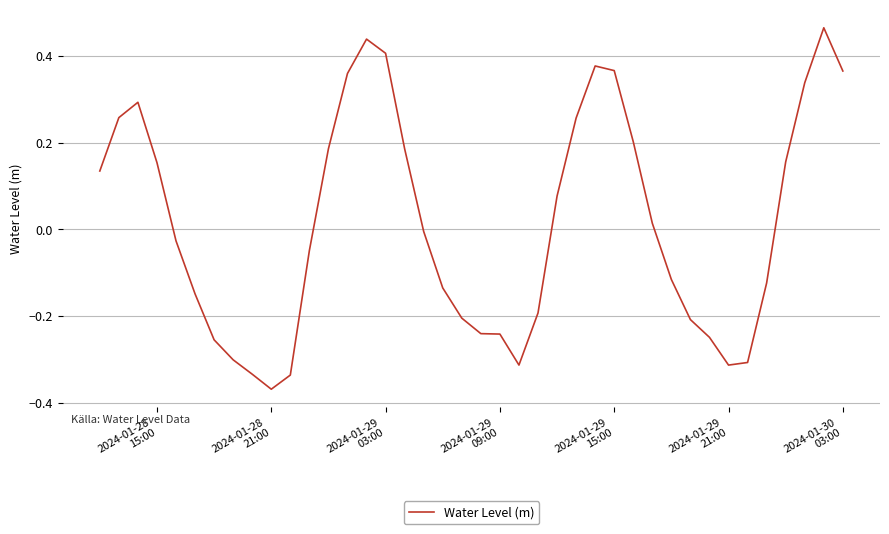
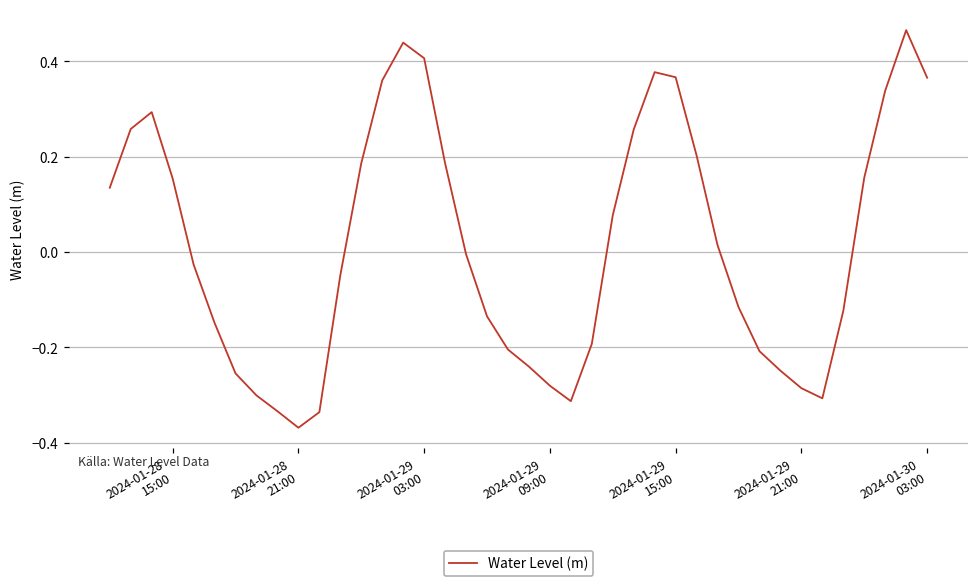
  {
    "2024-01-28 15:00": 0.15,
    "2024-01-28 21:00": -0.37,
    "2024-01-29 03:00": 0.41,
-   "2024-01-29 09:00": -0.24,
+   "2024-01-29 09:00": -0.28,
    "2024-01-29 15:00": 0.37,
-   "2024-01-29 21:00": -0.31,
+   "2024-01-29 21:00": -0.29,
    "2024-01-30 03:00": 0.37
  }
